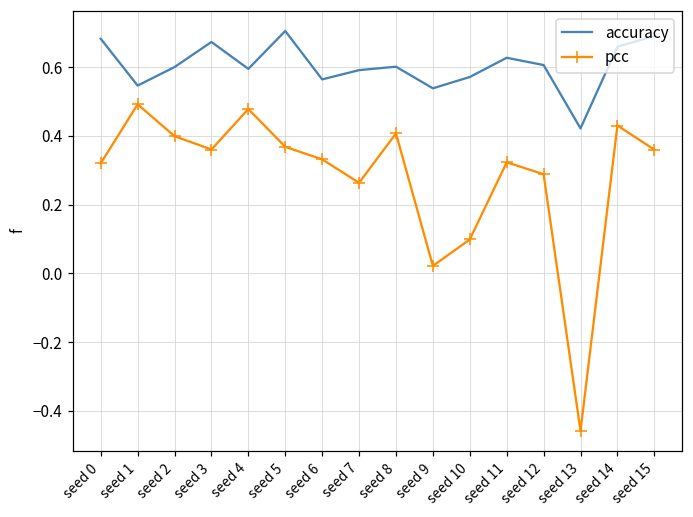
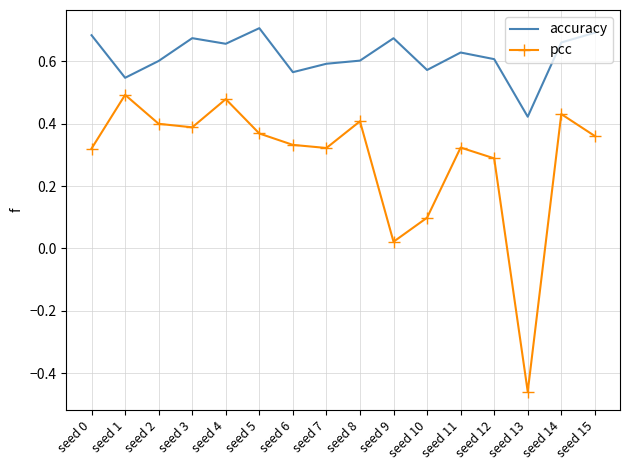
  {
    "accuracy": {
      "seed 0": 0.68,
      "seed 1": 0.55,
      "seed 2": 0.60,
      "seed 3": 0.67,
-     "seed 4": 0.60,
+     "seed 4": 0.66,
      "seed 5": 0.71,
      "seed 6": 0.56,
      "seed 7": 0.59,
      "seed 8": 0.60,
-     "seed 9": 0.54,
+     "seed 9": 0.67,
      "seed 10": 0.57,
      "seed 11": 0.63,
      "seed 12": 0.61,
      "seed 13": 0.42
    },
    "pcc": {
      "seed 0": 0.32,
      "seed 1": 0.49,
      "seed 2": 0.40,
-     "seed 3": 0.36,
+     "seed 3": 0.39,
      "seed 4": 0.48,
      "seed 5": 0.37,
      "seed 6": 0.33,
-     "seed 7": 0.26,
+     "seed 7": 0.32,
      "seed 8": 0.41,
      "seed 9": 0.02,
      "seed 10": 0.10,
      "seed 11": 0.32,
      "seed 12": 0.29,
      "seed 13": -0.46,
      "seed 14": 0.43,
      "seed 15": 0.36
    }
  }
